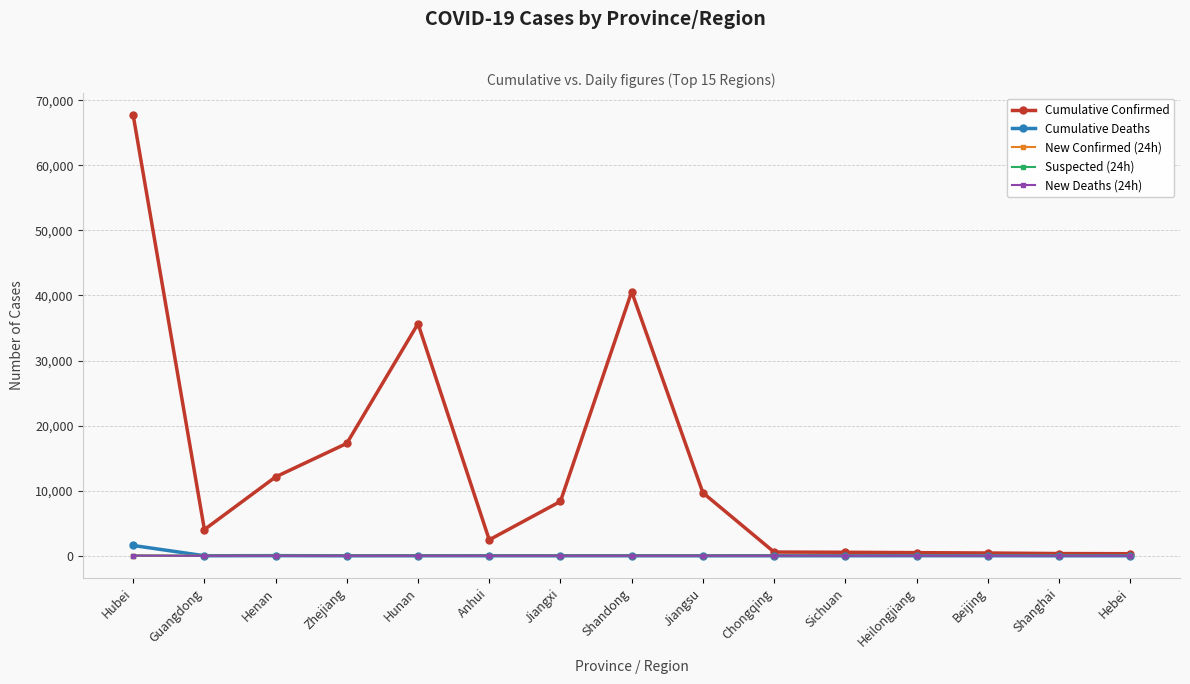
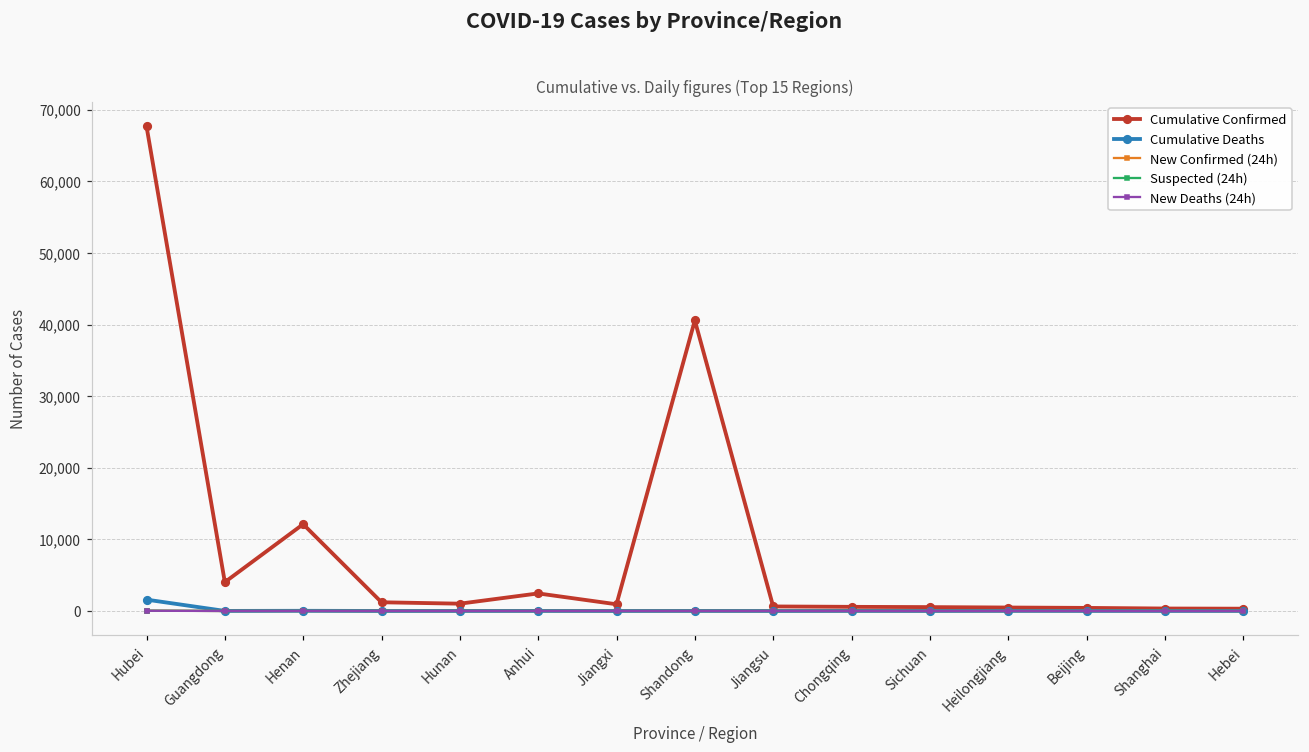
  {
    "Cumulative Confirmed": {
      "Hubei": "68,000",
      "Guangdong": "4,000",
      "Henan": "12,000",
-     "Zhejiang": "17,000",
-     "Hunan": "36,000",
+     "Zhejiang": "1,000",
+     "Hunan": "1,000",
      "Anhui": "2,000",
-     "Jiangxi": "8,000",
+     "Jiangxi": "1,000",
      "Shandong": "41,000",
-     "Jiangsu": "10,000",
+     "Jiangsu": "1,000",
      "Chongqing": "1,000",
      "Sichuan": "1,000",
      "Heilongjiang": "0",
      "Beijing": "0"
    },
    "Cumulative Deaths": {
      "Hubei": "2,000"
    },
    "New Deaths (24h)": {
      "Hubei": "0"
    }
  }
